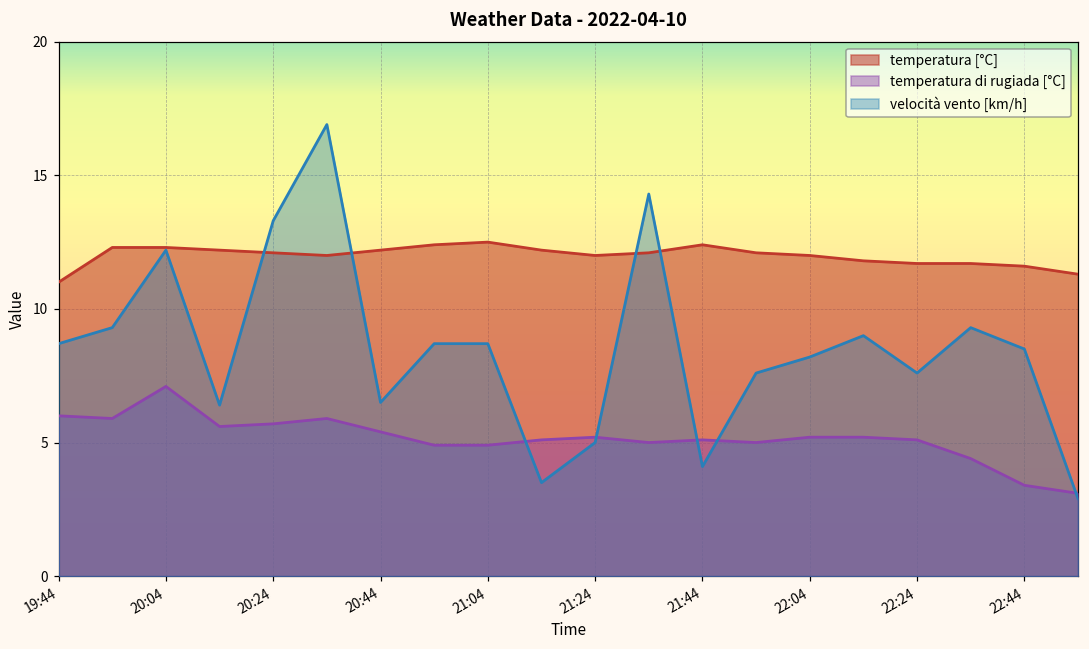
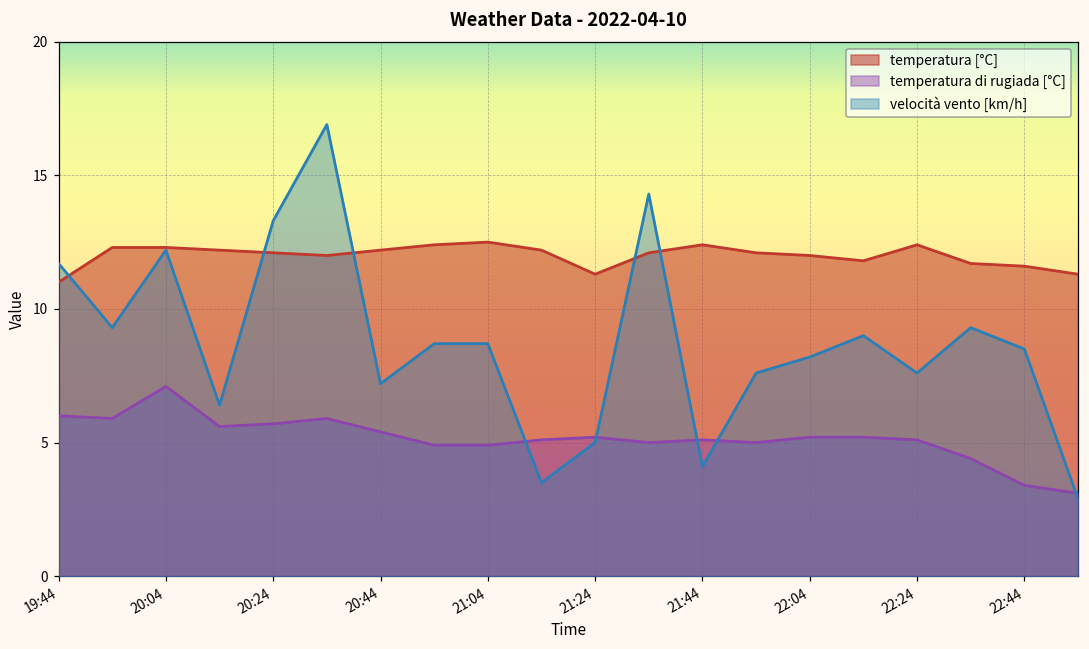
  {
    "temperatura [°C]": {
      "19:44": 11.0,
      "20:24": 12.1,
      "20:44": 12.2,
      "21:04": 12.5,
-     "21:24": 12.0,
+     "21:24": 11.3,
      "21:44": 12.4,
      "22:04": 12.0,
-     "22:24": 11.7,
+     "22:24": 12.4,
      "22:44": 11.6
    },
    "temperatura di rugiada [°C]": {
      "19:44": 6.0,
      "20:04": 7.1,
      "20:24": 5.7,
      "20:44": 5.4,
      "21:04": 4.9,
      "21:24": 5.2,
      "21:44": 5.1,
      "22:04": 5.2,
      "22:24": 5.1,
      "22:44": 3.4
    },
    "velocità vento [km/h]": {
-     "19:44": 8.7,
+     "19:44": 11.7,
      "20:24": 13.3,
-     "20:44": 6.5,
+     "20:44": 7.2,
      "21:04": 8.7,
      "21:24": 5.0,
      "21:44": 4.1,
      "22:04": 8.2,
      "22:24": 7.6,
      "22:44": 8.5
    }
  }
